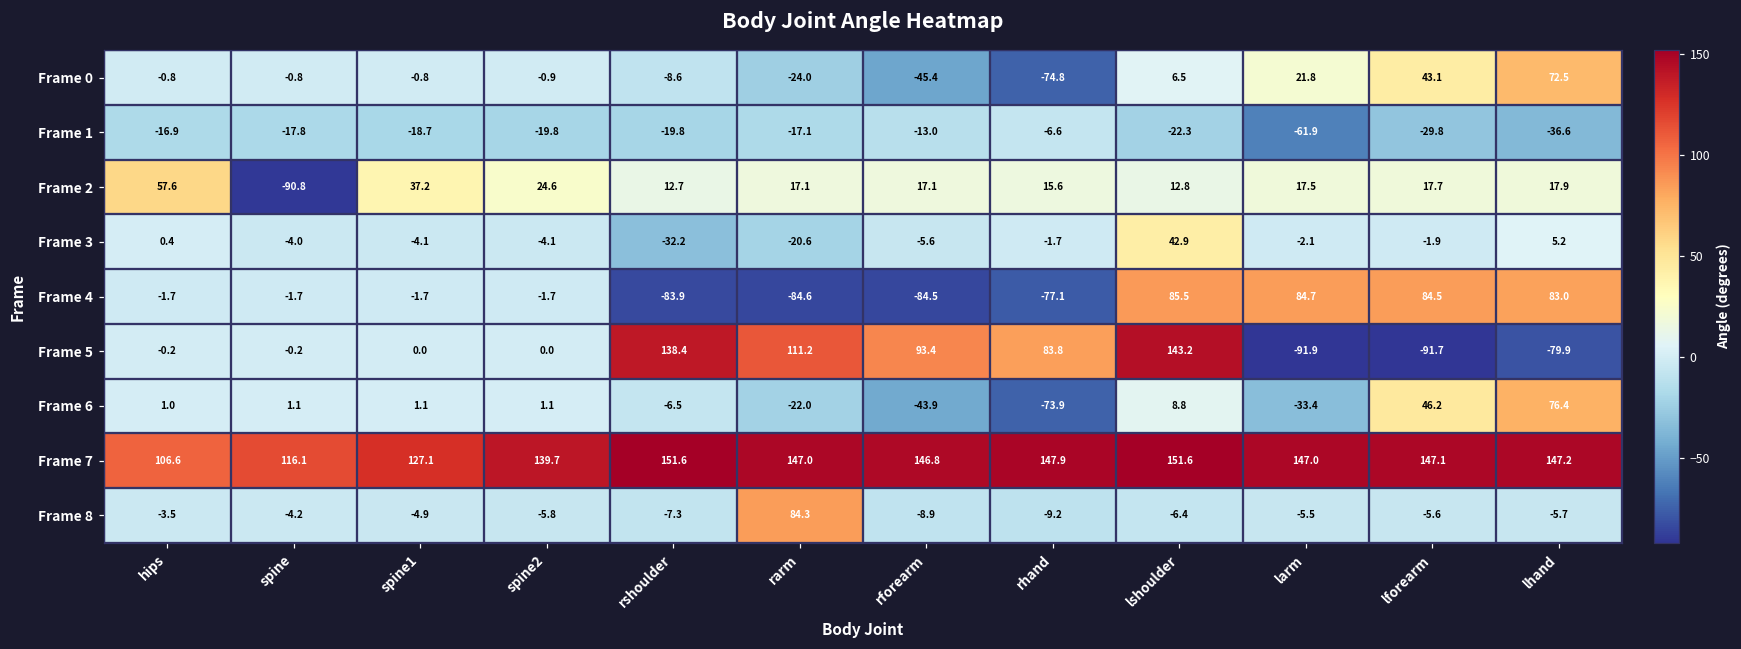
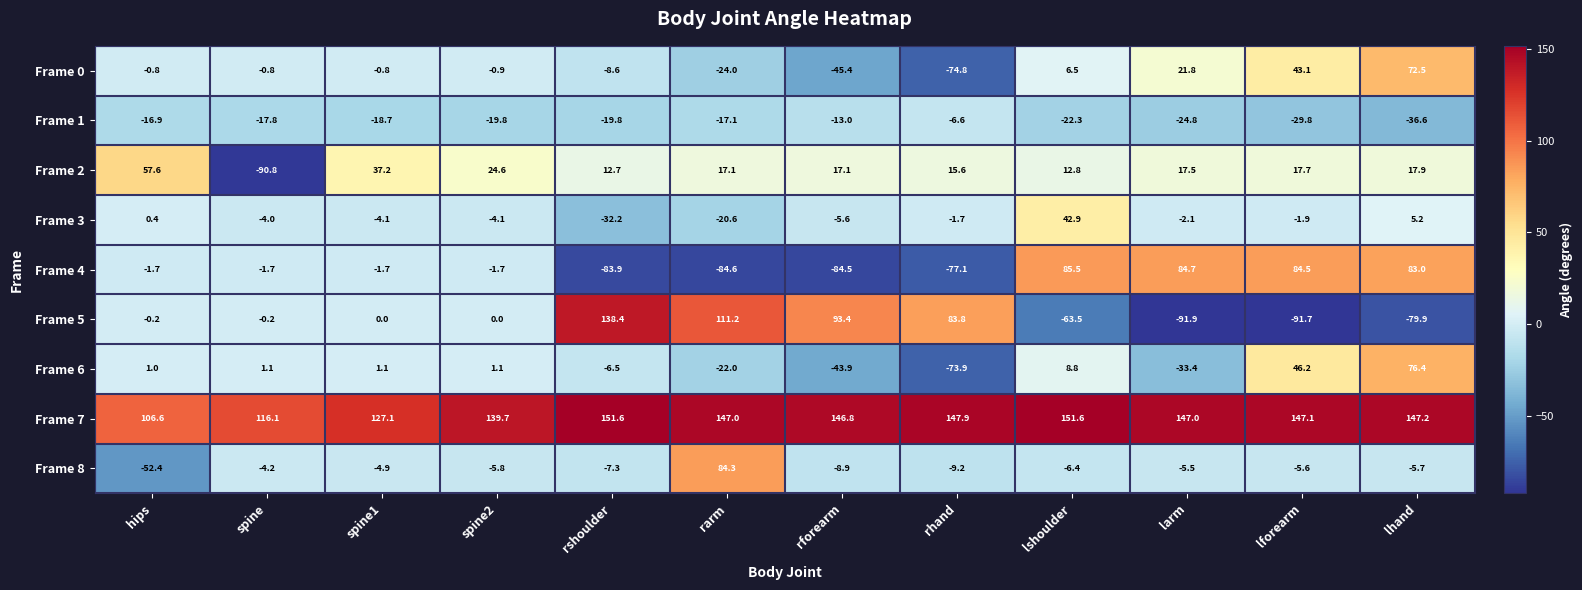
  {
    "Frame 0": {
      "hips": -0.8,
      "spine": -0.8,
      "spine1": -0.8,
      "spine2": -0.9,
      "rshoulder": -8.6,
      "rarm": -24.0,
      "rforearm": -45.4,
      "rhand": -74.8,
      "lshoulder": 6.5,
      "larm": 21.8,
      "lforearm": 43.1,
      "lhand": 72.5
    },
    "Frame 1": {
      "hips": -16.9,
      "spine": -17.8,
      "spine1": -18.7,
      "spine2": -19.8,
      "rshoulder": -19.8,
      "rarm": -17.1,
      "rforearm": -13.0,
      "rhand": -6.6,
      "lshoulder": -22.3,
-     "larm": -61.9,
+     "larm": -24.8,
      "lforearm": -29.8,
      "lhand": -36.6
    },
    "Frame 2": {
      "hips": 57.6,
      "spine": -90.8,
      "spine1": 37.2,
      "spine2": 24.6,
      "rshoulder": 12.7,
      "rarm": 17.1,
      "rforearm": 17.1,
      "rhand": 15.6,
      "lshoulder": 12.8,
      "larm": 17.5,
      "lforearm": 17.7,
      "lhand": 17.9
    },
    "Frame 3": {
      "hips": 0.4,
      "spine": -4.0,
      "spine1": -4.1,
      "spine2": -4.1,
      "rshoulder": -32.2,
      "rarm": -20.6,
      "rforearm": -5.6,
      "rhand": -1.7,
      "lshoulder": 42.9,
      "larm": -2.1,
      "lforearm": -1.9,
      "lhand": 5.2
    },
    "Frame 4": {
      "hips": -1.7,
      "spine": -1.7,
      "spine1": -1.7,
      "spine2": -1.7,
      "rshoulder": -83.9,
      "rarm": -84.6,
      "rforearm": -84.5,
      "rhand": -77.1,
      "lshoulder": 85.5,
      "larm": 84.7,
      "lforearm": 84.5,
      "lhand": 83.0
    },
    "Frame 5": {
      "hips": -0.2,
      "spine": -0.2,
      "spine1": 0.0,
      "spine2": 0.0,
      "rshoulder": 138.4,
      "rarm": 111.2,
      "rforearm": 93.4,
      "rhand": 83.8,
-     "lshoulder": 143.2,
+     "lshoulder": -63.5,
      "larm": -91.9,
      "lforearm": -91.7,
      "lhand": -79.9
    },
    "Frame 6": {
      "hips": 1.0,
      "spine": 1.1,
      "spine1": 1.1,
      "spine2": 1.1,
      "rshoulder": -6.5,
      "rarm": -22.0,
      "rforearm": -43.9,
      "rhand": -73.9,
      "lshoulder": 8.8,
      "larm": -33.4,
      "lforearm": 46.2,
      "lhand": 76.4
    },
    "Frame 7": {
      "hips": 106.6,
      "spine": 116.1,
      "spine1": 127.1,
      "spine2": 139.7,
      "rshoulder": 151.6,
      "rarm": 147.0,
      "rforearm": 146.8,
      "rhand": 147.9,
      "lshoulder": 151.6,
      "larm": 147.0,
      "lforearm": 147.1,
      "lhand": 147.2
    },
    "Frame 8": {
-     "hips": -3.5,
+     "hips": -52.4,
      "spine": -4.2,
      "spine1": -4.9,
      "spine2": -5.8,
      "rshoulder": -7.3,
      "rarm": 84.3,
      "rforearm": -8.9,
      "rhand": -9.2,
      "lshoulder": -6.4,
      "larm": -5.5,
      "lforearm": -5.6,
      "lhand": -5.7
    }
  }
